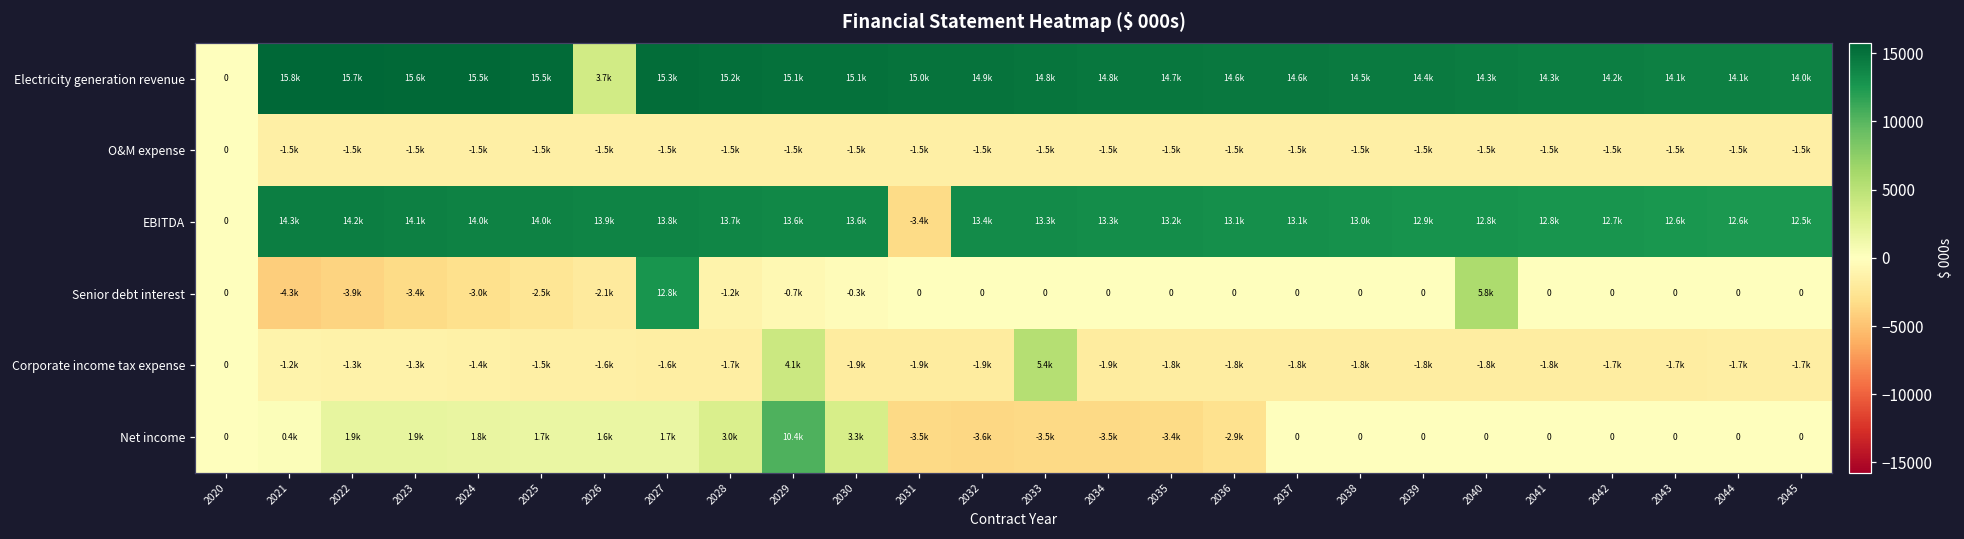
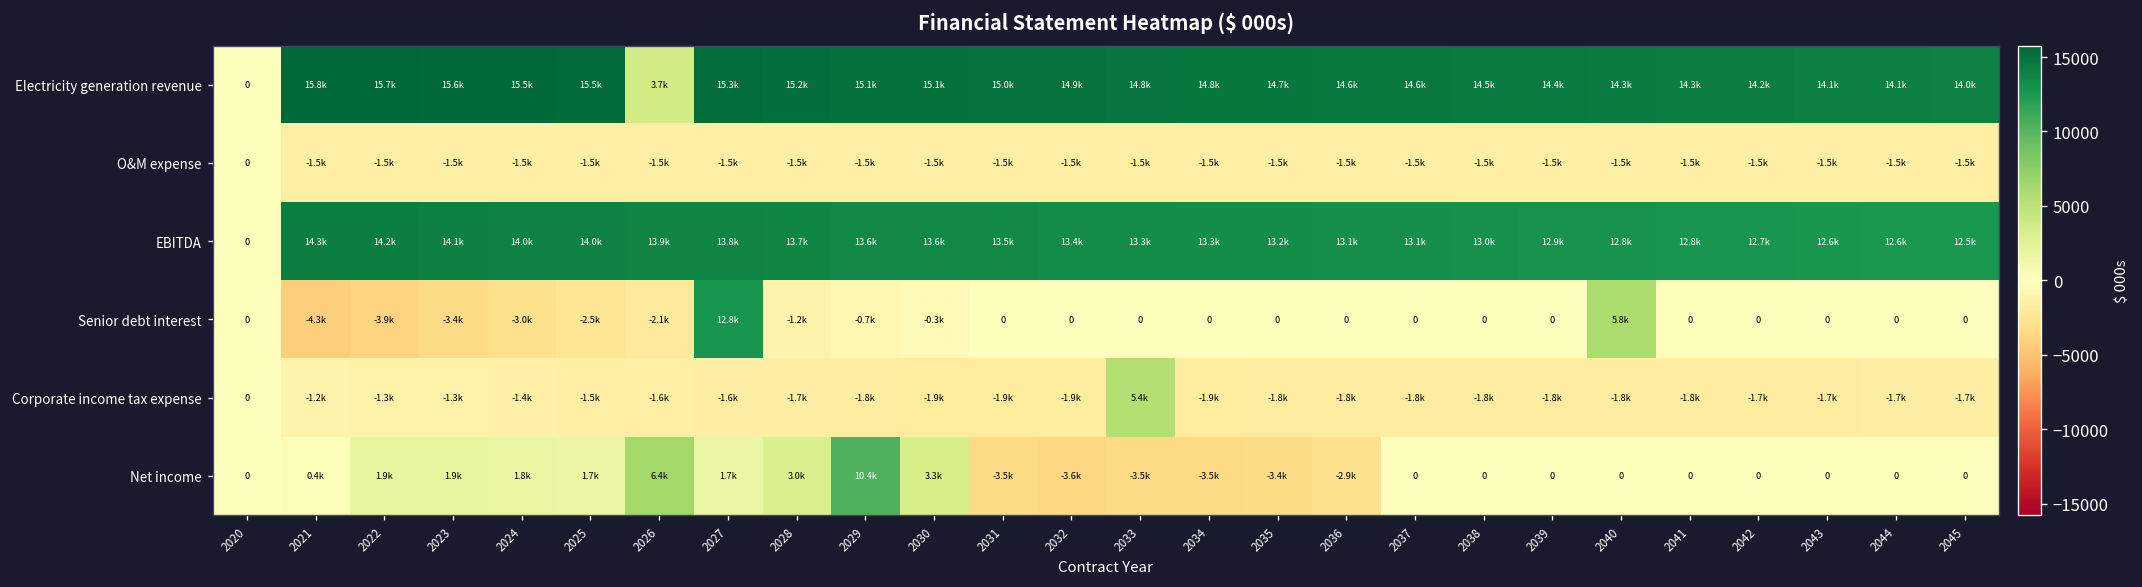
  {
    "Electricity generation revenue": {
      "2020": "0",
      "2021": "15.8k",
      "2022": "15.7k",
      "2023": "15.6k",
      "2024": "15.5k",
      "2025": "15.5k",
      "2026": "3.7k",
      "2027": "15.3k",
      "2028": "15.2k",
      "2029": "15.1k",
      "2030": "15.1k",
      "2031": "15.0k",
      "2032": "14.9k",
      "2033": "14.8k",
      "2034": "14.8k",
      "2035": "14.7k",
      "2036": "14.6k",
      "2037": "14.6k",
      "2038": "14.5k",
      "2039": "14.4k",
      "2040": "14.3k",
      "2041": "14.3k",
      "2042": "14.2k",
      "2043": "14.1k",
      "2044": "14.1k",
      "2045": "14.0k"
    },
    "O&M expense": {
      "2020": "0",
      "2021": "-1.5k",
      "2022": "-1.5k",
      "2023": "-1.5k",
      "2024": "-1.5k",
      "2025": "-1.5k",
      "2026": "-1.5k",
      "2027": "-1.5k",
      "2028": "-1.5k",
      "2029": "-1.5k",
      "2030": "-1.5k",
      "2031": "-1.5k",
      "2032": "-1.5k",
      "2033": "-1.5k",
      "2034": "-1.5k",
      "2035": "-1.5k",
      "2036": "-1.5k",
      "2037": "-1.5k",
      "2038": "-1.5k",
      "2039": "-1.5k",
      "2040": "-1.5k",
      "2041": "-1.5k",
      "2042": "-1.5k",
      "2043": "-1.5k",
      "2044": "-1.5k",
      "2045": "-1.5k"
    },
    "EBITDA": {
      "2020": "0",
      "2021": "14.3k",
      "2022": "14.2k",
      "2023": "14.1k",
      "2024": "14.0k",
      "2025": "14.0k",
      "2026": "13.9k",
      "2027": "13.8k",
      "2028": "13.7k",
      "2029": "13.6k",
      "2030": "13.6k",
-     "2031": "-3.4k",
+     "2031": "13.5k",
      "2032": "13.4k",
      "2033": "13.3k",
      "2034": "13.3k",
      "2035": "13.2k",
      "2036": "13.1k",
      "2037": "13.1k",
      "2038": "13.0k",
      "2039": "12.9k",
      "2040": "12.8k",
      "2041": "12.8k",
      "2042": "12.7k",
      "2043": "12.6k",
      "2044": "12.6k",
      "2045": "12.5k"
    },
    "Senior debt interest": {
      "2020": "0",
      "2021": "-4.3k",
      "2022": "-3.9k",
      "2023": "-3.4k",
      "2024": "-3.0k",
      "2025": "-2.5k",
      "2026": "-2.1k",
      "2027": "12.8k",
      "2028": "-1.2k",
      "2029": "-0.7k",
      "2030": "-0.3k",
      "2031": "0",
      "2032": "0",
      "2033": "0",
      "2034": "0",
      "2035": "0",
      "2036": "0",
      "2037": "0",
      "2038": "0",
      "2039": "0",
      "2040": "5.8k",
      "2041": "0",
      "2042": "0",
      "2043": "0",
      "2044": "0",
      "2045": "0"
    },
    "Corporate income tax expense": {
      "2020": "0",
      "2021": "-1.2k",
      "2022": "-1.3k",
      "2023": "-1.3k",
      "2024": "-1.4k",
      "2025": "-1.5k",
      "2026": "-1.6k",
      "2027": "-1.6k",
      "2028": "-1.7k",
-     "2029": "4.1k",
+     "2029": "-1.8k",
      "2030": "-1.9k",
      "2031": "-1.9k",
      "2032": "-1.9k",
      "2033": "5.4k",
      "2034": "-1.9k",
      "2035": "-1.8k",
      "2036": "-1.8k",
      "2037": "-1.8k",
      "2038": "-1.8k",
      "2039": "-1.8k",
      "2040": "-1.8k",
      "2041": "-1.8k",
      "2042": "-1.7k",
      "2043": "-1.7k",
      "2044": "-1.7k",
      "2045": "-1.7k"
    },
    "Net income": {
      "2020": "0",
      "2021": "0.4k",
      "2022": "1.9k",
      "2023": "1.9k",
      "2024": "1.8k",
      "2025": "1.7k",
-     "2026": "1.6k",
+     "2026": "6.4k",
      "2027": "1.7k",
      "2028": "3.0k",
      "2029": "10.4k",
      "2030": "3.3k",
      "2031": "-3.5k",
      "2032": "-3.6k",
      "2033": "-3.5k",
      "2034": "-3.5k",
      "2035": "-3.4k",
      "2036": "-2.9k",
      "2037": "0",
      "2038": "0",
      "2039": "0",
      "2040": "0",
      "2041": "0",
      "2042": "0",
      "2043": "0",
      "2044": "0",
      "2045": "0"
    }
  }
